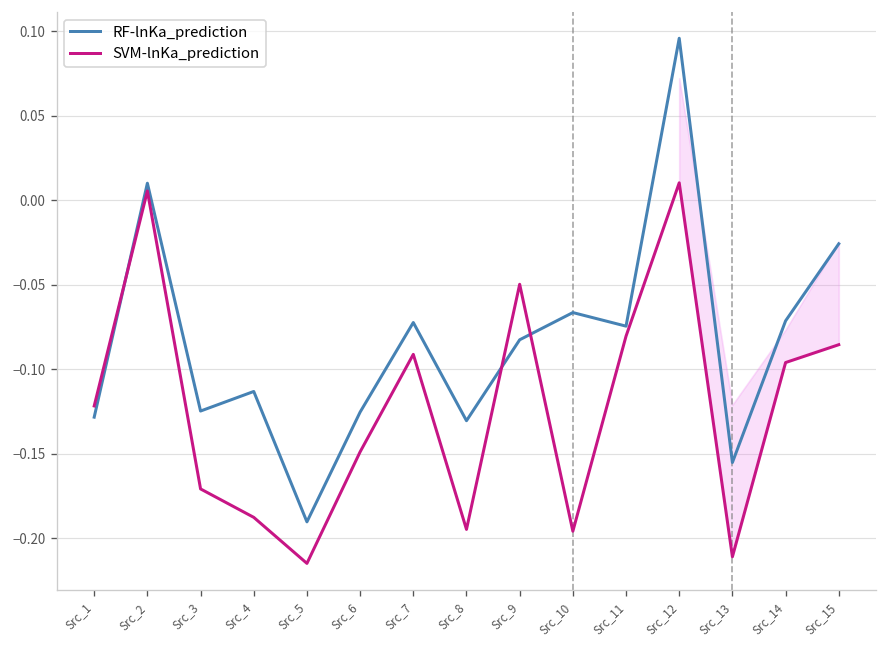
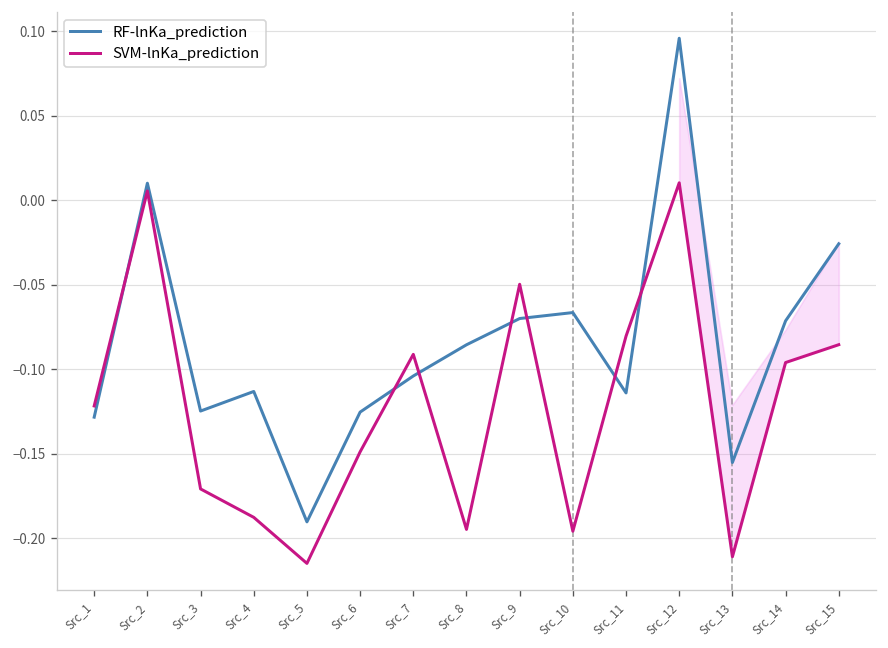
  {
    "RF-lnKa_prediction": {
      "Src_1": -0.128,
      "Src_2": 0.010,
      "Src_3": -0.125,
      "Src_4": -0.113,
      "Src_5": -0.190,
      "Src_6": -0.125,
-     "Src_7": -0.072,
-     "Src_8": -0.130,
-     "Src_9": -0.083,
+     "Src_7": -0.104,
+     "Src_8": -0.086,
+     "Src_9": -0.070,
      "Src_10": -0.067,
-     "Src_11": -0.075,
+     "Src_11": -0.114,
      "Src_12": 0.096,
      "Src_13": -0.155,
      "Src_14": -0.071
    },
    "SVM-lnKa_prediction": {
      "Src_1": -0.122,
      "Src_2": 0.005,
      "Src_3": -0.171,
      "Src_4": -0.188,
      "Src_5": -0.215,
      "Src_6": -0.149,
      "Src_7": -0.091,
      "Src_8": -0.195,
      "Src_9": -0.050,
      "Src_10": -0.196,
      "Src_11": -0.080,
      "Src_12": 0.010,
      "Src_13": -0.211,
      "Src_14": -0.096,
      "Src_15": -0.086
    }
  }
